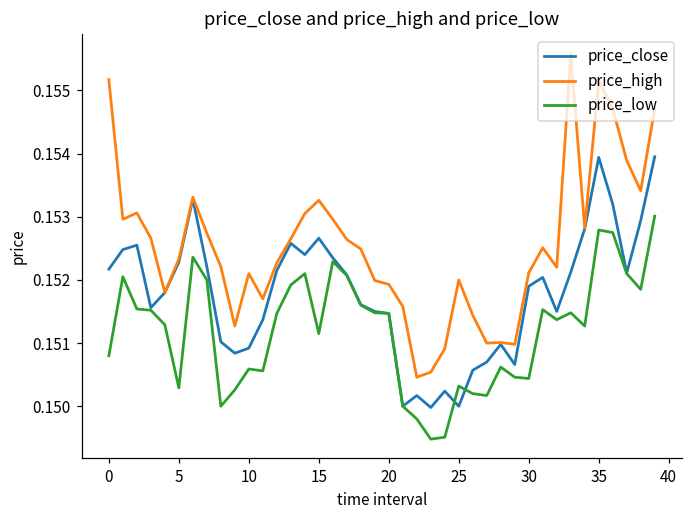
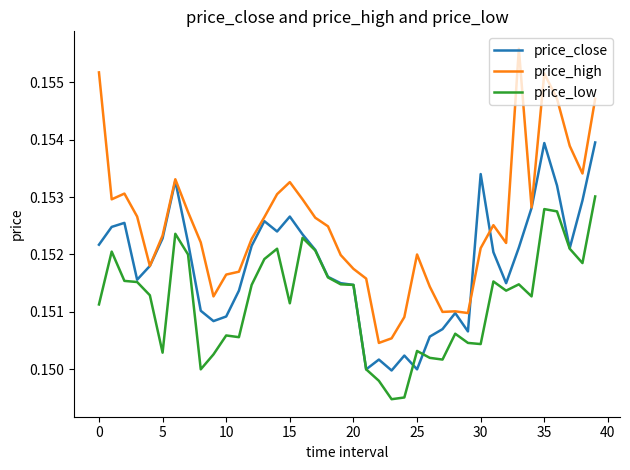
  {
    "price_close": {
      "0": 0.1522,
      "5": 0.1523,
      "10": 0.1509,
      "15": 0.1527,
      "25": 0.1500,
-     "30": 0.1519,
+     "30": 0.1534,
      "35": 0.1539
    },
    "price_high": {
      "0": 0.1552,
      "5": 0.1523,
-     "10": 0.1521,
+     "10": 0.1517,
      "15": 0.1533,
-     "20": 0.1519,
+     "20": 0.1518,
      "25": 0.1520,
      "30": 0.1521
    },
    "price_low": {
-     "0": 0.1508,
+     "0": 0.1511,
      "5": 0.1503,
      "10": 0.1506,
      "15": 0.1512,
      "25": 0.1503,
      "30": 0.1504,
      "35": 0.1528
    }
  }
